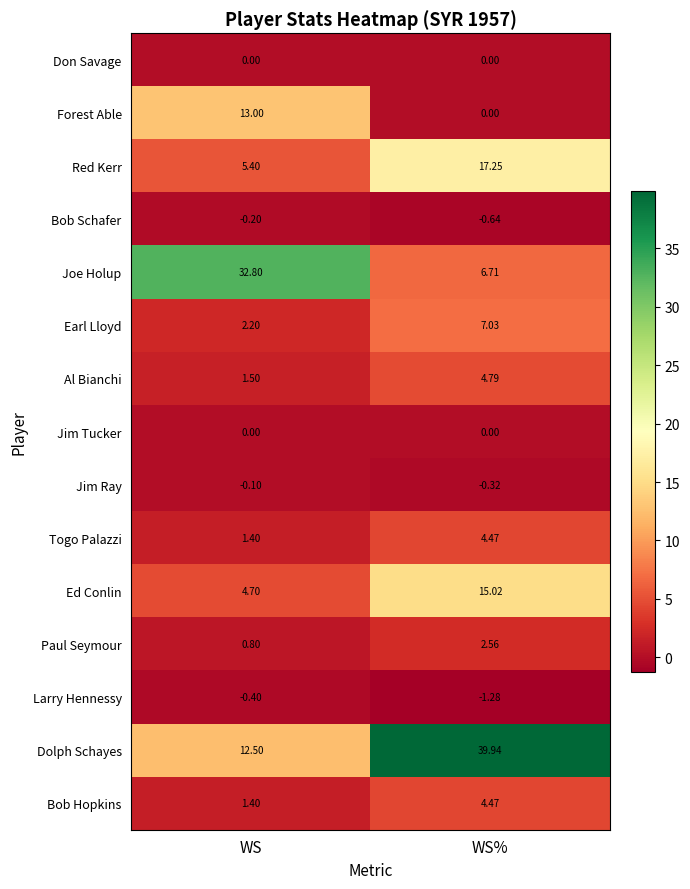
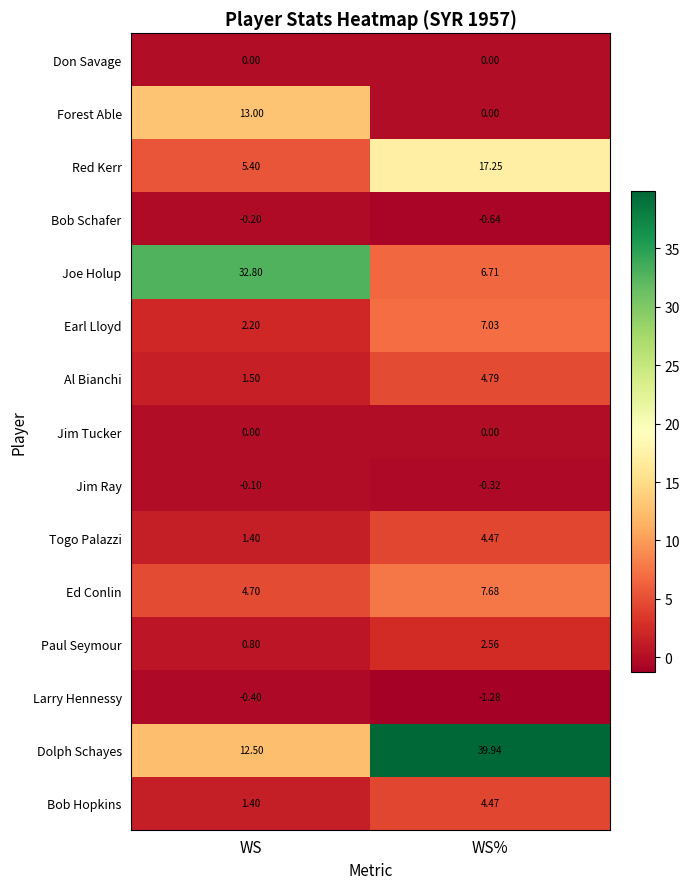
  {
    "Don Savage": {
      "WS": 0.00,
      "WS%": 0.00
    },
    "Forest Able": {
      "WS": 13.00,
      "WS%": 0.00
    },
    "Red Kerr": {
      "WS": 5.40,
      "WS%": 17.25
    },
    "Bob Schafer": {
      "WS": -0.20,
      "WS%": -0.64
    },
    "Joe Holup": {
      "WS": 32.80,
      "WS%": 6.71
    },
    "Earl Lloyd": {
      "WS": 2.20,
      "WS%": 7.03
    },
    "Al Bianchi": {
      "WS": 1.50,
      "WS%": 4.79
    },
    "Jim Tucker": {
      "WS": 0.00,
      "WS%": 0.00
    },
    "Jim Ray": {
      "WS": -0.10,
      "WS%": -0.32
    },
    "Togo Palazzi": {
      "WS": 1.40,
      "WS%": 4.47
    },
    "Ed Conlin": {
      "WS": 4.70,
-     "WS%": 15.02
+     "WS%": 7.68
    },
    "Paul Seymour": {
      "WS": 0.80,
      "WS%": 2.56
    },
    "Larry Hennessy": {
      "WS": -0.40,
      "WS%": -1.28
    },
    "Dolph Schayes": {
      "WS": 12.50,
      "WS%": 39.94
    },
    "Bob Hopkins": {
      "WS": 1.40,
      "WS%": 4.47
    }
  }
